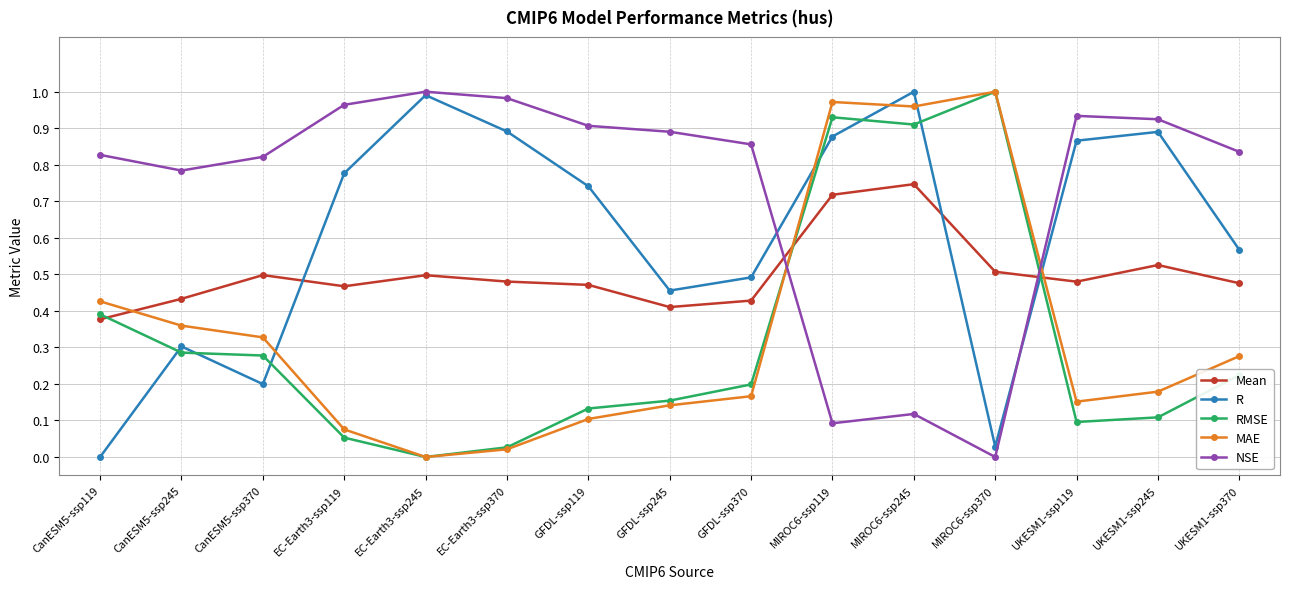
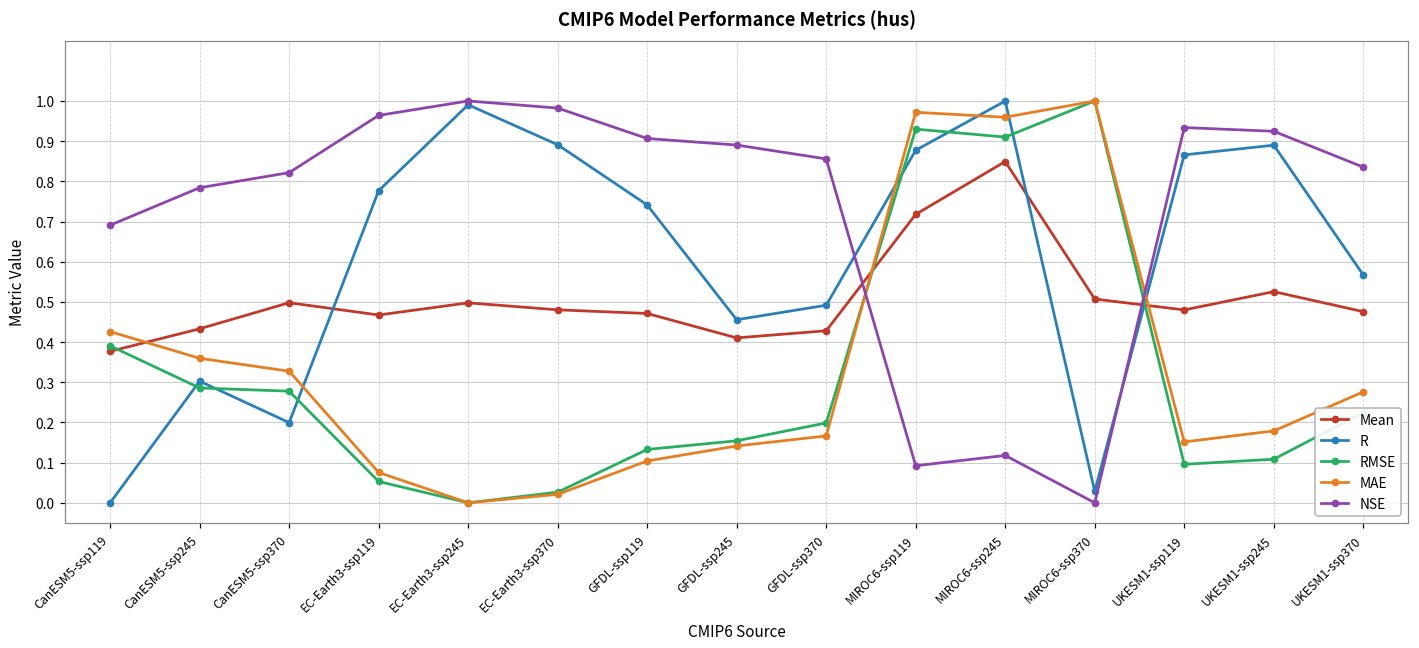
  {
    "Mean": {
      "CanESM5-ssp119": 0.38,
      "CanESM5-ssp245": 0.43,
      "CanESM5-ssp370": 0.50,
      "EC-Earth3-ssp119": 0.47,
      "EC-Earth3-ssp245": 0.50,
      "EC-Earth3-ssp370": 0.48,
      "GFDL-ssp119": 0.47,
      "GFDL-ssp245": 0.41,
      "GFDL-ssp370": 0.43,
      "MIROC6-ssp119": 0.72,
-     "MIROC6-ssp245": 0.75,
+     "MIROC6-ssp245": 0.85,
      "MIROC6-ssp370": 0.51,
      "UKESM1-ssp119": 0.48,
      "UKESM1-ssp245": 0.53,
      "UKESM1-ssp370": 0.48
    },
    "R": {
      "CanESM5-ssp119": 0.00,
      "CanESM5-ssp245": 0.30,
      "CanESM5-ssp370": 0.20,
      "EC-Earth3-ssp119": 0.78,
      "EC-Earth3-ssp245": 0.99,
      "EC-Earth3-ssp370": 0.89,
      "GFDL-ssp119": 0.74,
      "GFDL-ssp245": 0.46,
      "GFDL-ssp370": 0.49,
      "MIROC6-ssp119": 0.88,
      "MIROC6-ssp245": 1.00,
      "MIROC6-ssp370": 0.03,
      "UKESM1-ssp119": 0.87,
      "UKESM1-ssp245": 0.89,
      "UKESM1-ssp370": 0.57
    },
    "RMSE": {
      "CanESM5-ssp119": 0.39,
      "CanESM5-ssp245": 0.29,
      "CanESM5-ssp370": 0.28,
      "EC-Earth3-ssp119": 0.05,
      "GFDL-ssp119": 0.13,
      "GFDL-ssp245": 0.15,
      "GFDL-ssp370": 0.20,
      "MIROC6-ssp119": 0.93,
      "MIROC6-ssp245": 0.91,
      "UKESM1-ssp119": 0.10,
      "UKESM1-ssp245": 0.11
    },
    "MAE": {
      "CanESM5-ssp119": 0.43,
      "CanESM5-ssp245": 0.36,
      "CanESM5-ssp370": 0.33,
      "EC-Earth3-ssp119": 0.08,
      "GFDL-ssp119": 0.10,
      "GFDL-ssp245": 0.14,
      "GFDL-ssp370": 0.17,
      "MIROC6-ssp119": 0.97,
      "MIROC6-ssp245": 0.96,
      "UKESM1-ssp119": 0.15,
      "UKESM1-ssp245": 0.18,
      "UKESM1-ssp370": 0.28
    },
    "NSE": {
-     "CanESM5-ssp119": 0.83,
+     "CanESM5-ssp119": 0.69,
      "CanESM5-ssp245": 0.78,
      "CanESM5-ssp370": 0.82,
      "EC-Earth3-ssp119": 0.96,
      "EC-Earth3-ssp245": 1.00,
      "EC-Earth3-ssp370": 0.98,
      "GFDL-ssp119": 0.91,
      "GFDL-ssp245": 0.89,
      "GFDL-ssp370": 0.86,
      "MIROC6-ssp119": 0.09,
      "MIROC6-ssp245": 0.12,
      "MIROC6-ssp370": 0.00,
      "UKESM1-ssp119": 0.93,
      "UKESM1-ssp245": 0.92,
      "UKESM1-ssp370": 0.84
    }
  }
